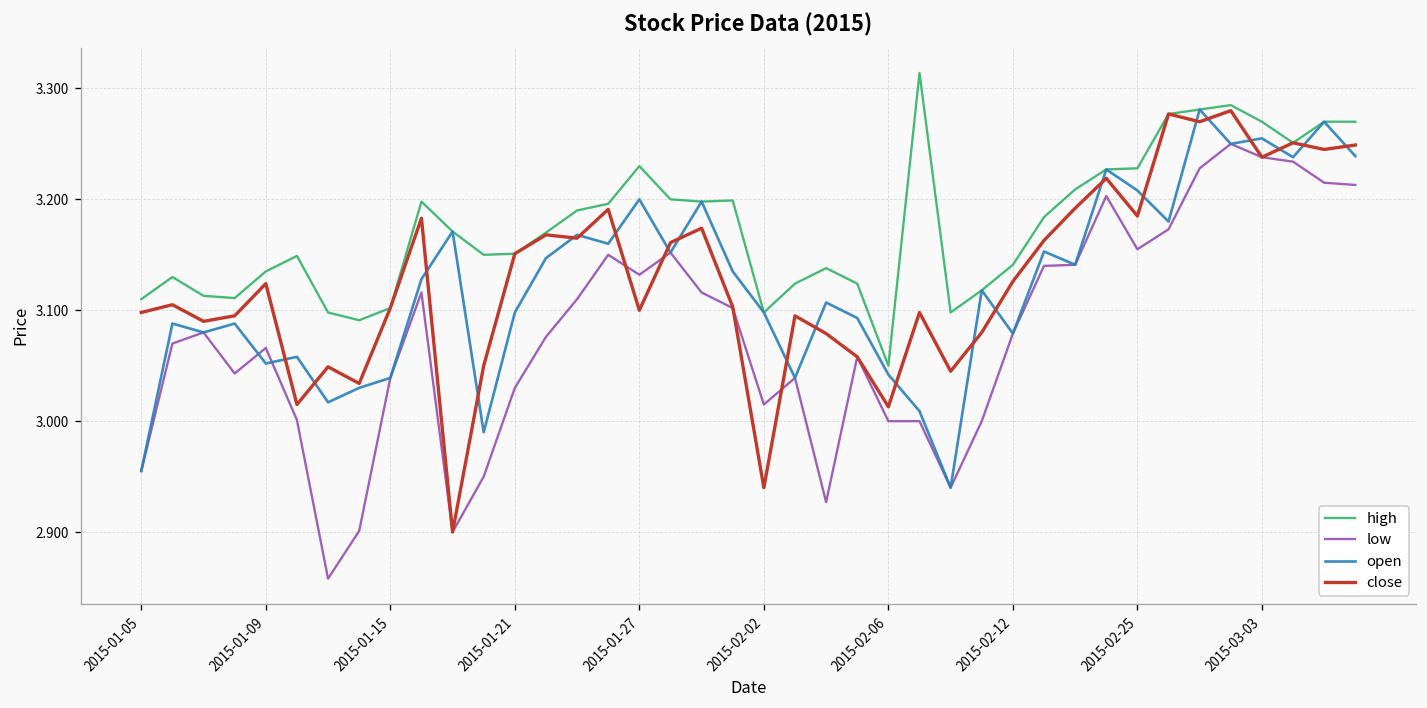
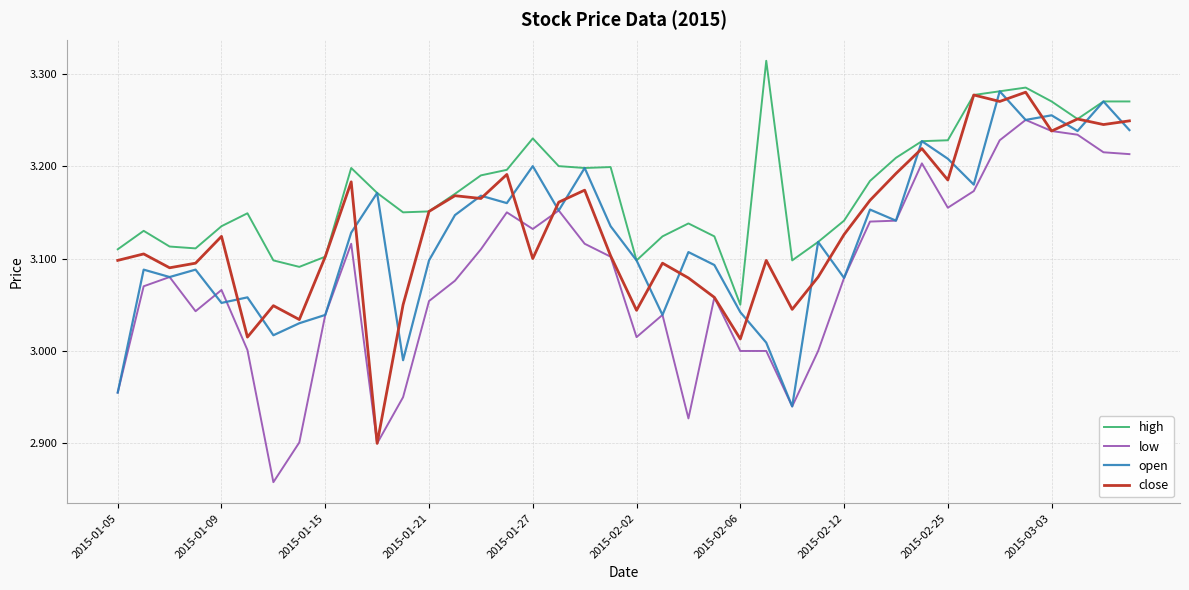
  {
    "high": {
      "2015-01-05": 3.11,
      "2015-01-09": 3.14,
      "2015-01-27": 3.23,
      "2015-02-06": 3.05,
      "2015-02-12": 3.14,
      "2015-02-25": 3.23,
      "2015-03-03": 3.27
    },
    "low": {
      "2015-01-09": 3.07,
-     "2015-01-21": 3.03,
+     "2015-01-21": 3.05,
      "2015-01-27": 3.13,
      "2015-02-02": 3.02,
      "2015-02-06": 3.00,
      "2015-02-25": 3.16
    },
    "open": {
      "2015-01-09": 3.05,
      "2015-01-21": 3.10,
      "2015-01-27": 3.20,
      "2015-02-06": 3.04,
      "2015-02-25": 3.21,
      "2015-03-03": 3.26
    },
    "close": {
      "2015-01-05": 3.10,
      "2015-01-09": 3.12,
      "2015-01-27": 3.10,
-     "2015-02-02": 2.94,
+     "2015-02-02": 3.04,
      "2015-02-06": 3.01,
      "2015-02-12": 3.13,
      "2015-02-25": 3.19
    }
  }
